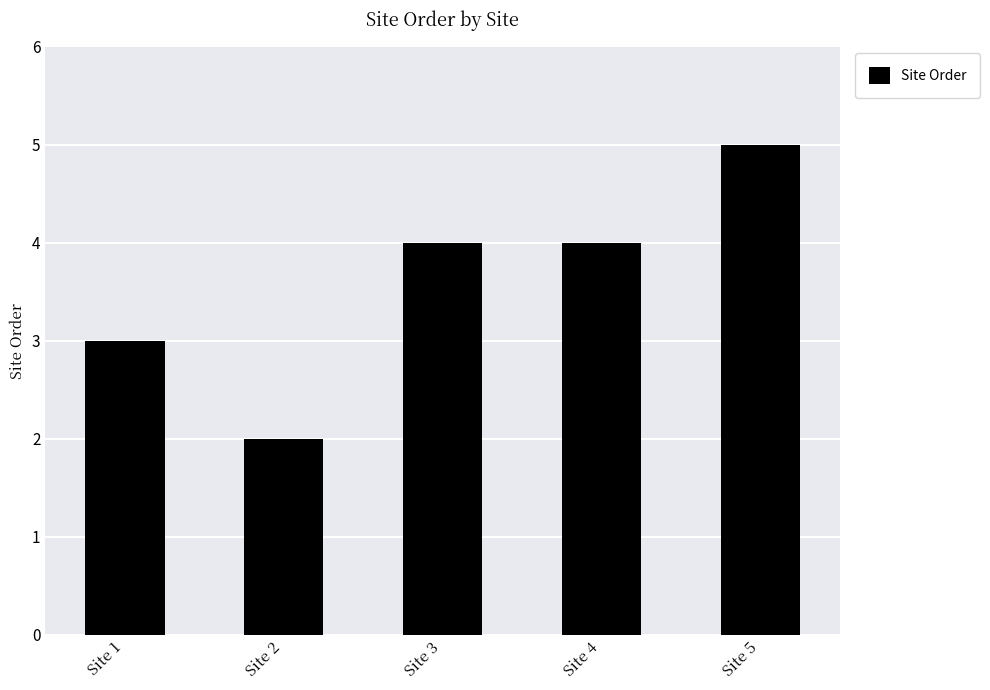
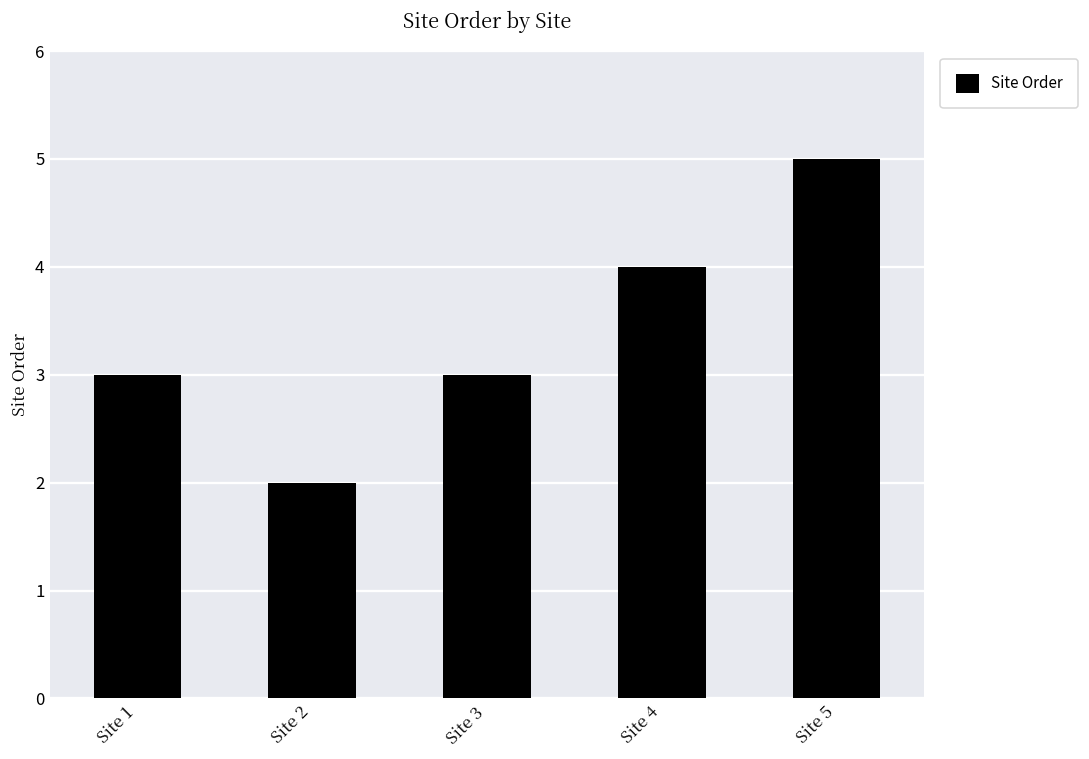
  {
    "Site 1": 3,
    "Site 2": 2,
-   "Site 3": 4,
+   "Site 3": 3,
    "Site 4": 4,
    "Site 5": 5
  }
